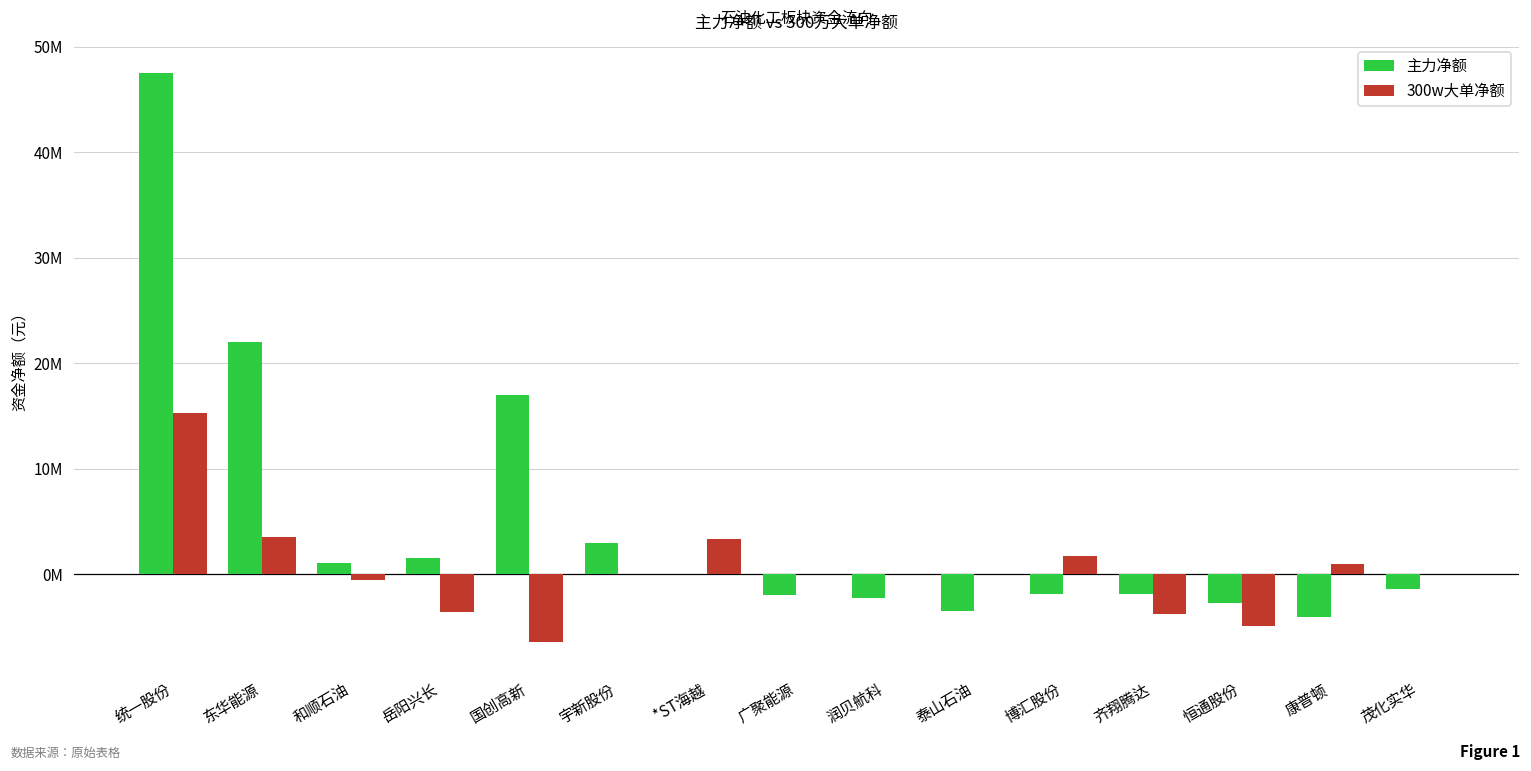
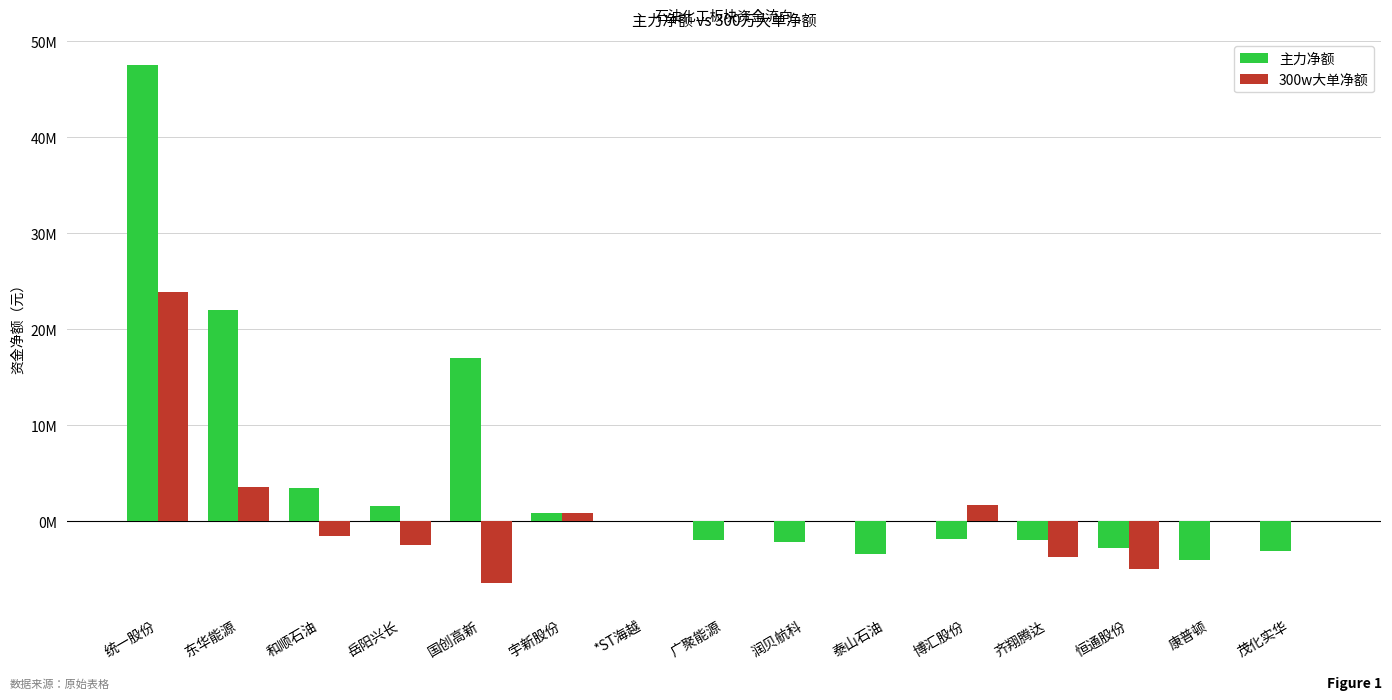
  {
    "主力净额": {
      "统一股份": 48000000,
      "东华能源": 22000000,
-     "和顺石油": 1000000,
+     "和顺石油": 4000000,
      "岳阳兴长": 2000000,
      "国创高新": 17000000,
-     "宇新股份": 3000000,
+     "宇新股份": 1000000,
      "广聚能源": -2000000,
      "润贝航科": -2000000,
      "泰山石油": -3000000,
      "博汇股份": -2000000,
      "齐翔腾达": -2000000,
      "恒通股份": -3000000,
      "康普顿": -4000000,
-     "茂化实华": -1000000
+     "茂化实华": -3000000
    },
    "300w大单净额": {
-     "统一股份": 15000000,
+     "统一股份": 24000000,
      "东华能源": 4000000,
-     "和顺石油": -500000,
-     "岳阳兴长": -4000000,
+     "和顺石油": -1500000,
+     "岳阳兴长": -2000000,
      "国创高新": -6000000,
-     "宇新股份": 0,
-     "*ST海越": 3000000,
+     "宇新股份": 1000000,
+     "*ST海越": 0,
      "广聚能源": 0,
      "润贝航科": 0,
      "泰山石油": 0,
      "博汇股份": 2000000,
      "齐翔腾达": -4000000,
      "恒通股份": -5000000,
-     "康普顿": 1000000,
+     "康普顿": 0,
      "茂化实华": 0
    }
  }
